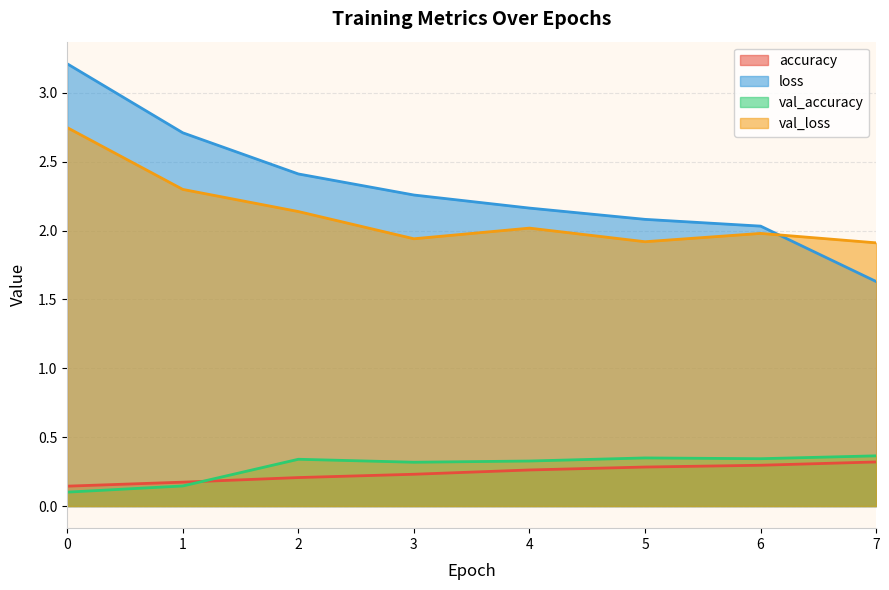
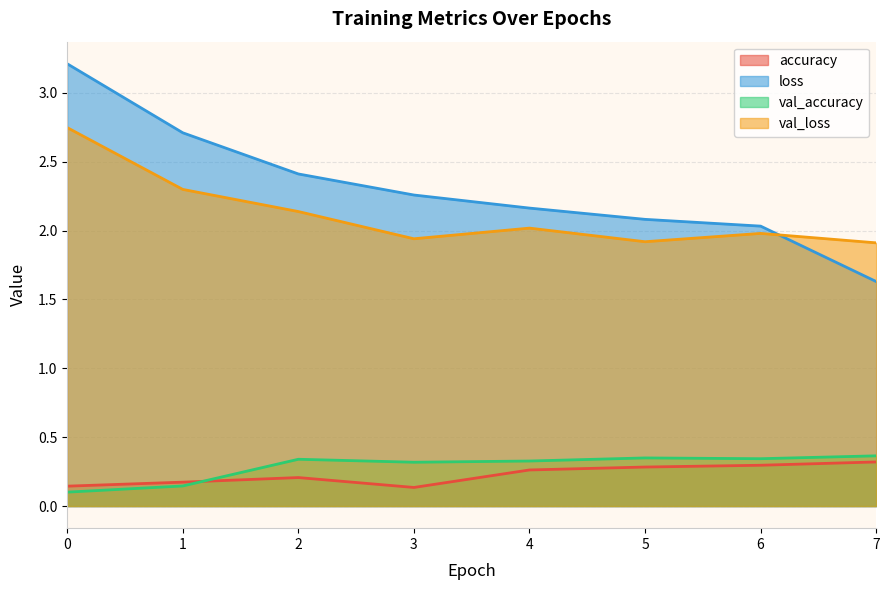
  {
    "accuracy": {
      "0": 0.14,
      "1": 0.17,
      "2": 0.21,
-     "3": 0.23,
+     "3": 0.13,
      "4": 0.26,
      "5": 0.28,
      "6": 0.30,
      "7": 0.32
    },
    "loss": {
      "0": 3.21,
      "1": 2.71,
      "2": 2.41,
      "3": 2.26,
      "4": 2.16,
      "5": 2.08,
      "6": 2.03,
      "7": 1.63
    },
    "val_accuracy": {
      "0": 0.10,
      "1": 0.15,
      "2": 0.34,
      "3": 0.32,
      "4": 0.33,
      "5": 0.35,
      "6": 0.34,
      "7": 0.36
    },
    "val_loss": {
      "0": 2.75,
      "1": 2.30,
      "2": 2.14,
      "3": 1.94,
      "4": 2.02,
      "5": 1.92,
      "6": 1.98,
      "7": 1.91
    }
  }
